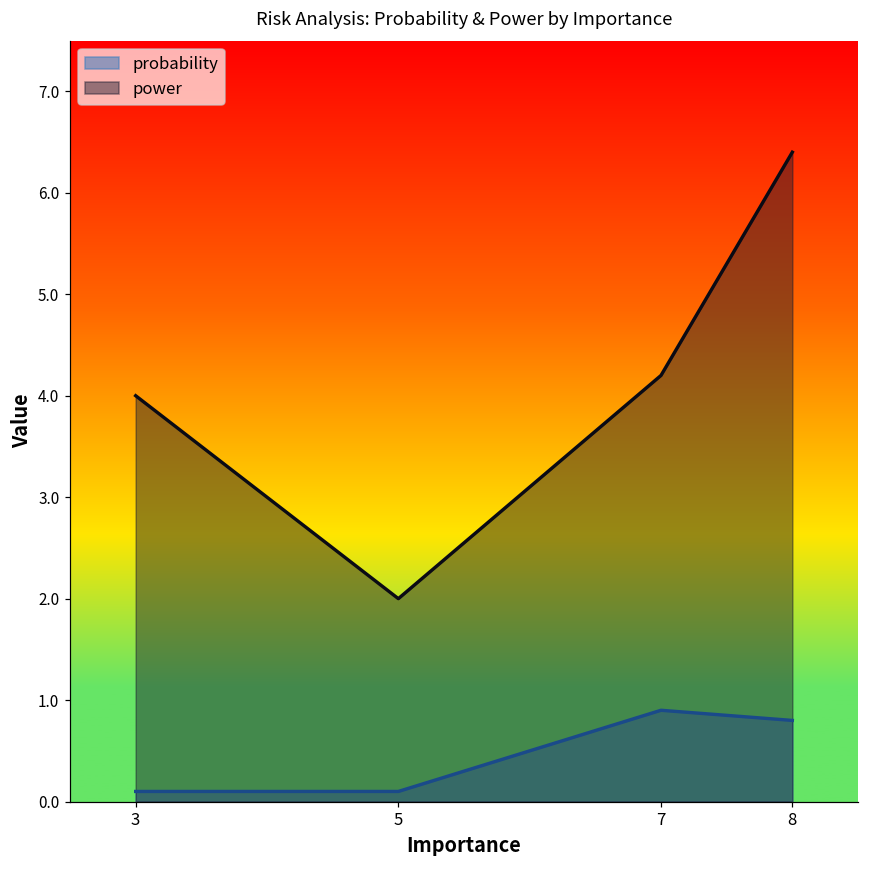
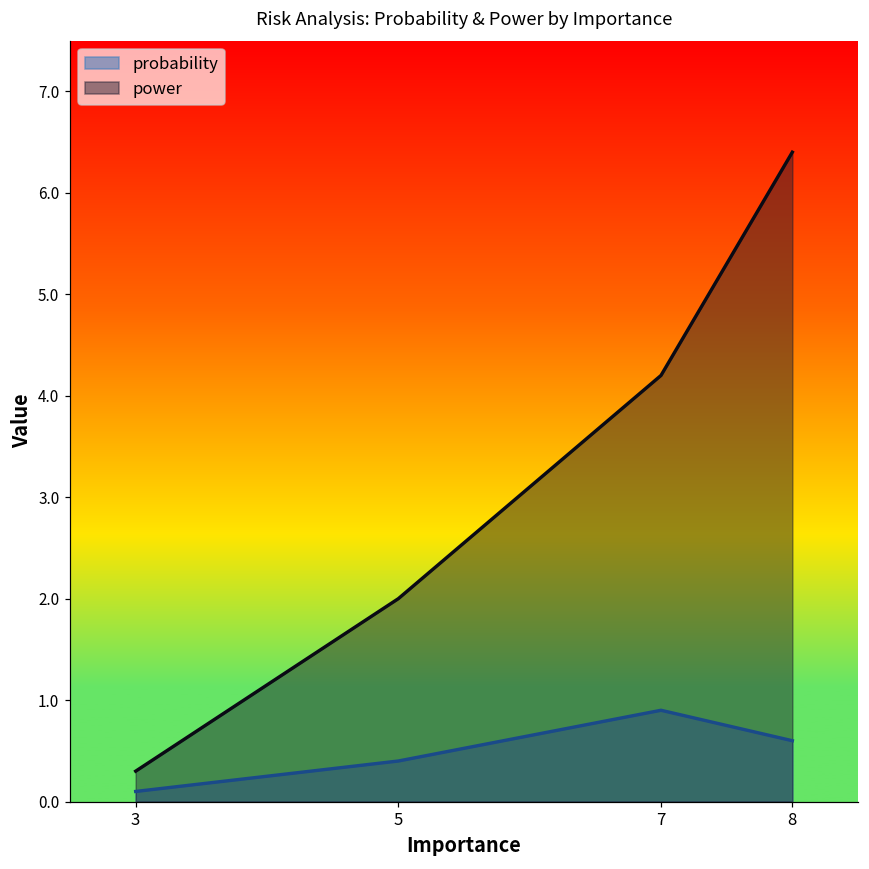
  {
    "probability": {
      "3": 0.1,
-     "5": 0.1,
+     "5": 0.4,
      "7": 0.9,
-     "8": 0.8
+     "8": 0.6
    },
    "power": {
-     "3": 4.0,
+     "3": 0.3,
      "5": 2.0,
      "7": 4.2,
      "8": 6.4
    }
  }
